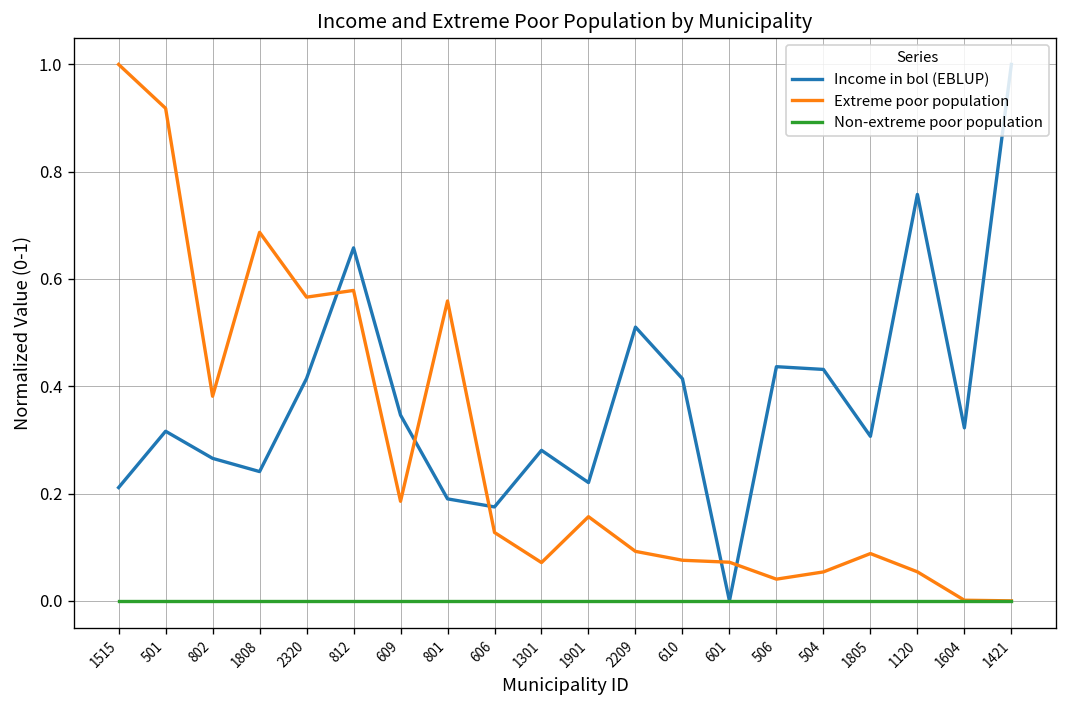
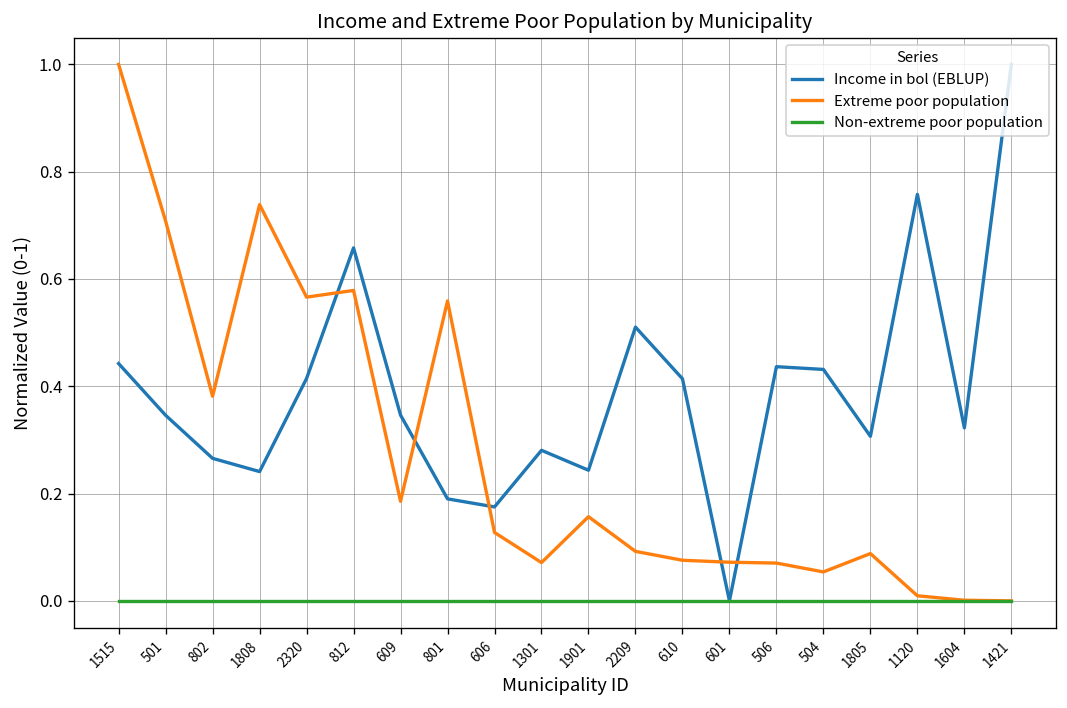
  {
    "Income in bol (EBLUP)": {
-     "1515": 0.21,
-     "501": 0.32,
+     "1515": 0.44,
+     "501": 0.35,
      "802": 0.27,
      "1808": 0.24,
      "2320": 0.41,
      "812": 0.66,
      "609": 0.35,
      "801": 0.19,
      "606": 0.18,
      "1301": 0.28,
-     "1901": 0.22,
+     "1901": 0.24,
      "2209": 0.51,
      "610": 0.41,
      "506": 0.44,
      "504": 0.43,
      "1805": 0.31,
      "1120": 0.76,
      "1604": 0.32
    },
    "Extreme poor population": {
      "1515": 1.00,
-     "501": 0.92,
+     "501": 0.71,
      "802": 0.38,
-     "1808": 0.69,
+     "1808": 0.74,
      "2320": 0.57,
      "812": 0.58,
      "609": 0.19,
      "801": 0.56,
      "606": 0.13,
      "1301": 0.07,
      "1901": 0.16,
      "2209": 0.09,
      "610": 0.08,
      "601": 0.07,
-     "506": 0.04,
+     "506": 0.07,
      "504": 0.05,
      "1805": 0.09,
-     "1120": 0.05
+     "1120": 0.01
    },
    "Non-extreme poor population": {
      "1515": 0.00,
      "501": 0.00,
      "802": 0.00,
      "1808": 0.00,
      "2320": 0.00,
      "812": 0.00,
      "609": 0.00,
      "801": 0.00,
      "606": 0.00,
      "1301": 0.00,
      "1901": 0.00,
      "2209": 0.00,
      "610": 0.00,
      "506": 0.00,
      "504": 0.00,
      "1805": 0.00,
      "1120": 0.00
    }
  }
